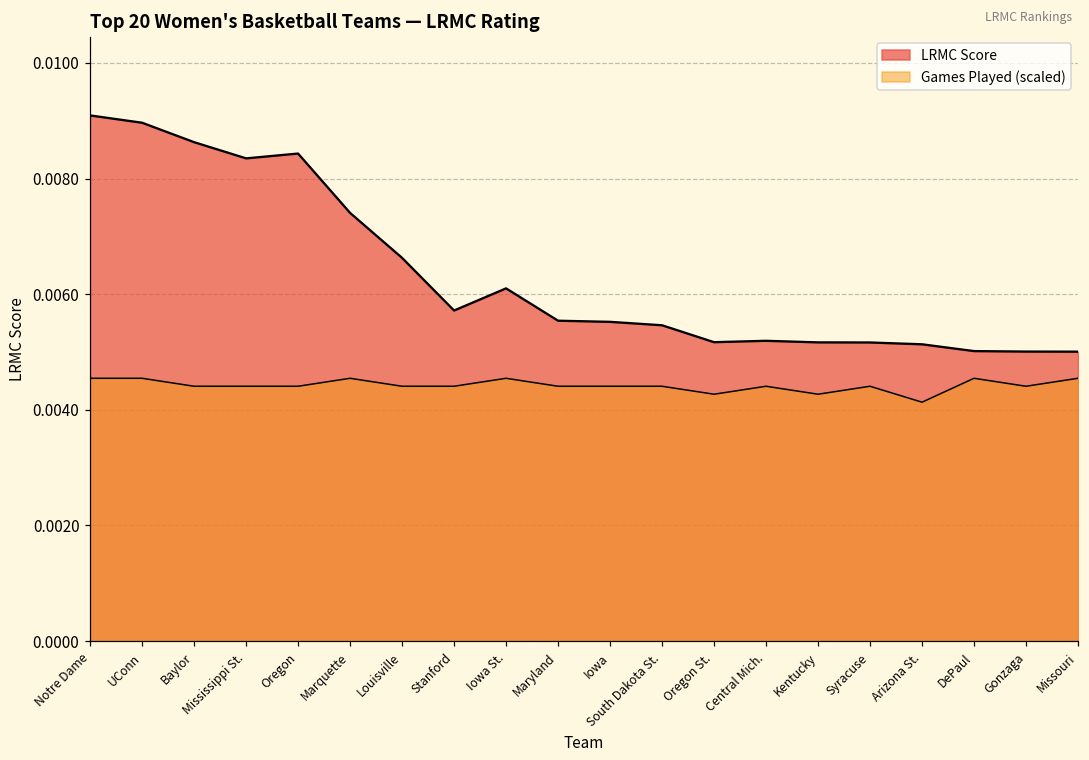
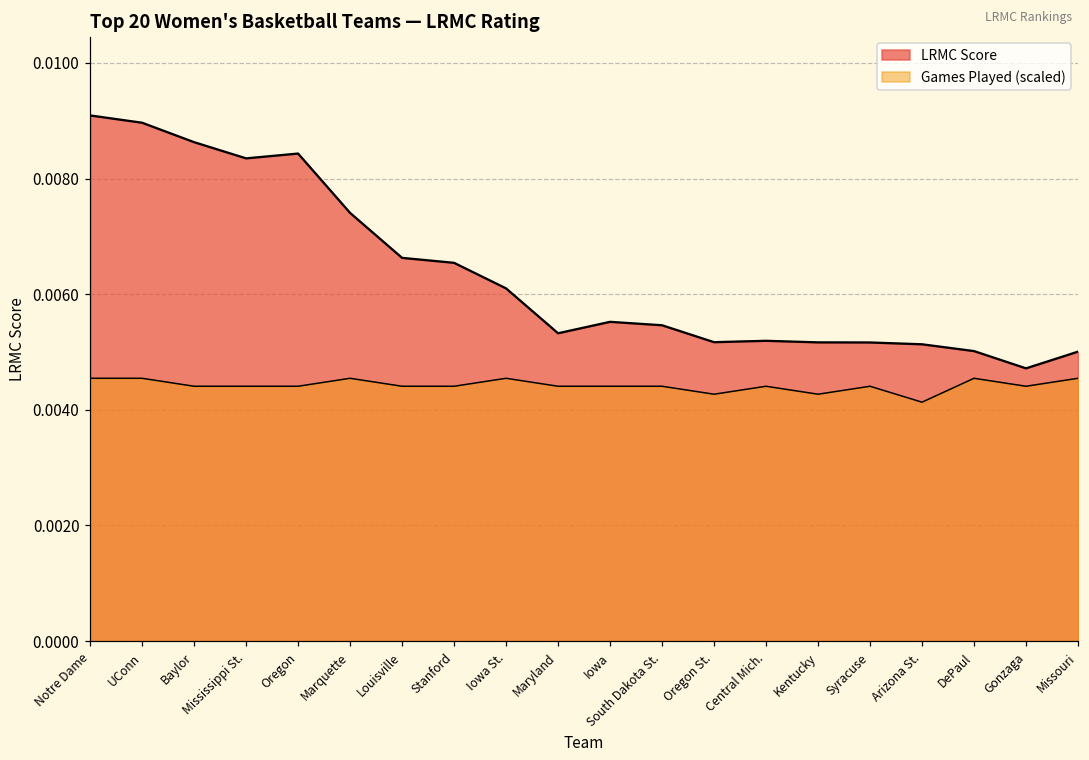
  {
    "LRMC Score": {
      "Notre Dame": 0.0091,
      "UConn": 0.0090,
      "Baylor": 0.0086,
      "Mississippi St.": 0.0083,
      "Oregon": 0.0084,
      "Marquette": 0.0074,
      "Louisville": 0.0066,
-     "Stanford": 0.0057,
+     "Stanford": 0.0065,
      "Iowa St.": 0.0061,
-     "Maryland": 0.0055,
+     "Maryland": 0.0053,
      "Iowa": 0.0055,
      "South Dakota St.": 0.0055,
      "Oregon St.": 0.0052,
      "Central Mich.": 0.0052,
      "Kentucky": 0.0052,
      "Syracuse": 0.0052,
      "Arizona St.": 0.0051,
      "DePaul": 0.0050,
-     "Gonzaga": 0.0050,
+     "Gonzaga": 0.0047,
      "Missouri": 0.0050
    },
    "Games Played (scaled)": {
      "Notre Dame": 0.0045,
      "UConn": 0.0045,
      "Baylor": 0.0044,
      "Mississippi St.": 0.0044,
      "Oregon": 0.0044,
      "Marquette": 0.0045,
      "Louisville": 0.0044,
      "Stanford": 0.0044,
      "Iowa St.": 0.0045,
      "Maryland": 0.0044,
      "Iowa": 0.0044,
      "South Dakota St.": 0.0044,
      "Oregon St.": 0.0043,
      "Central Mich.": 0.0044,
      "Kentucky": 0.0043,
      "Syracuse": 0.0044,
      "Arizona St.": 0.0041,
      "DePaul": 0.0045,
      "Gonzaga": 0.0044,
      "Missouri": 0.0045
    }
  }
